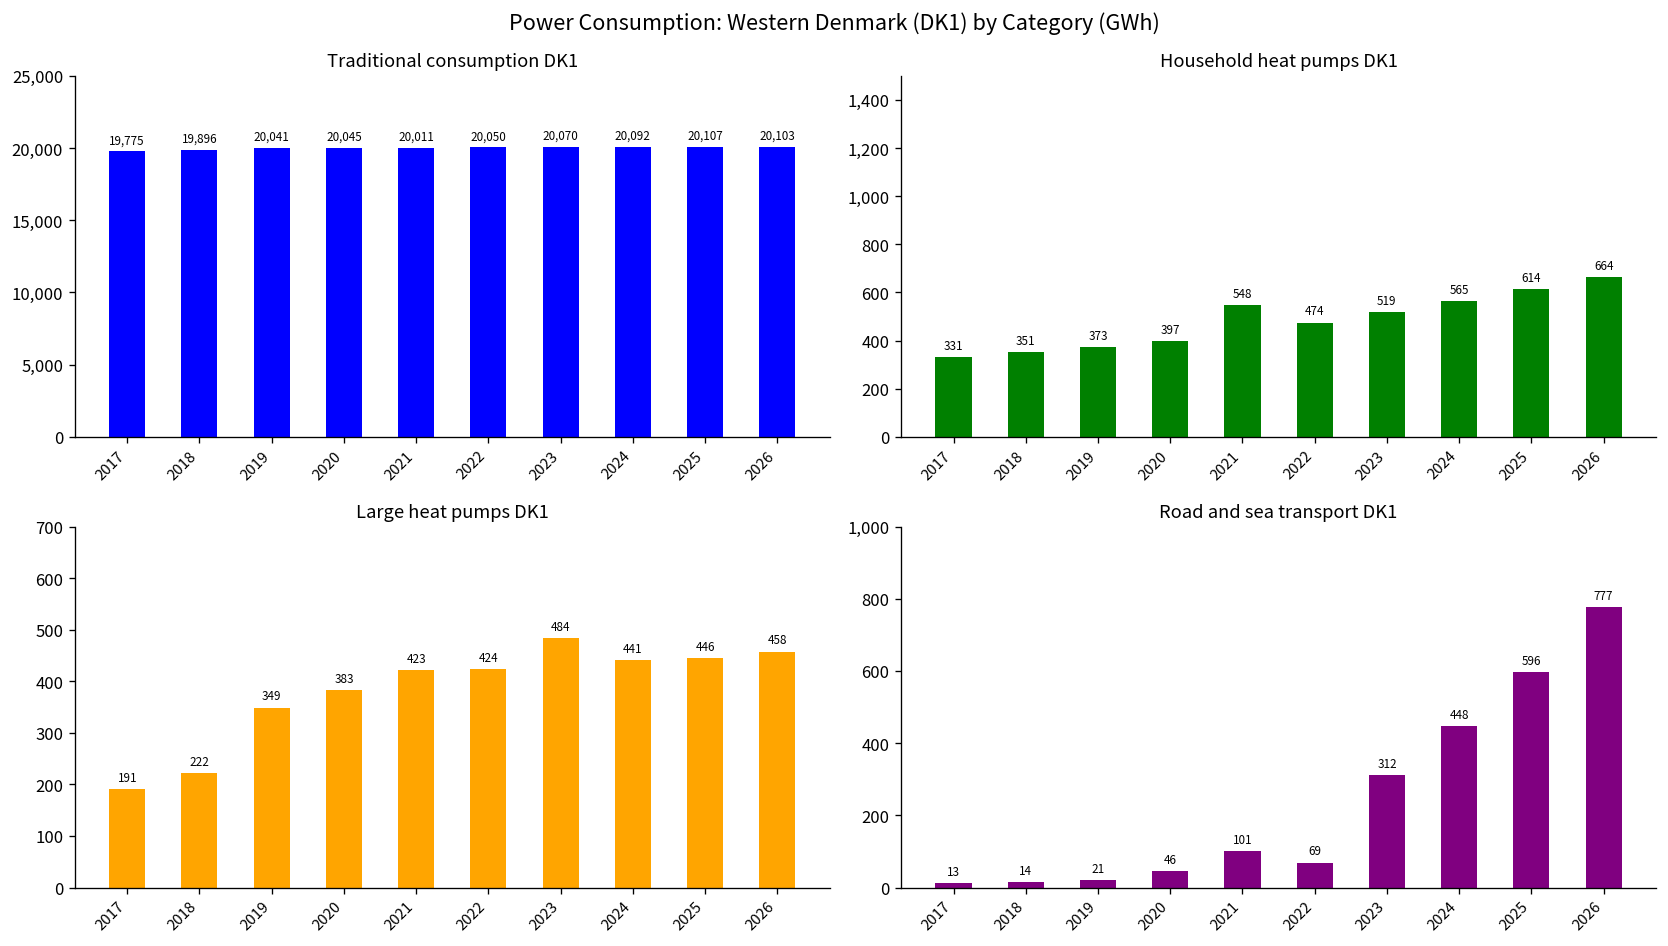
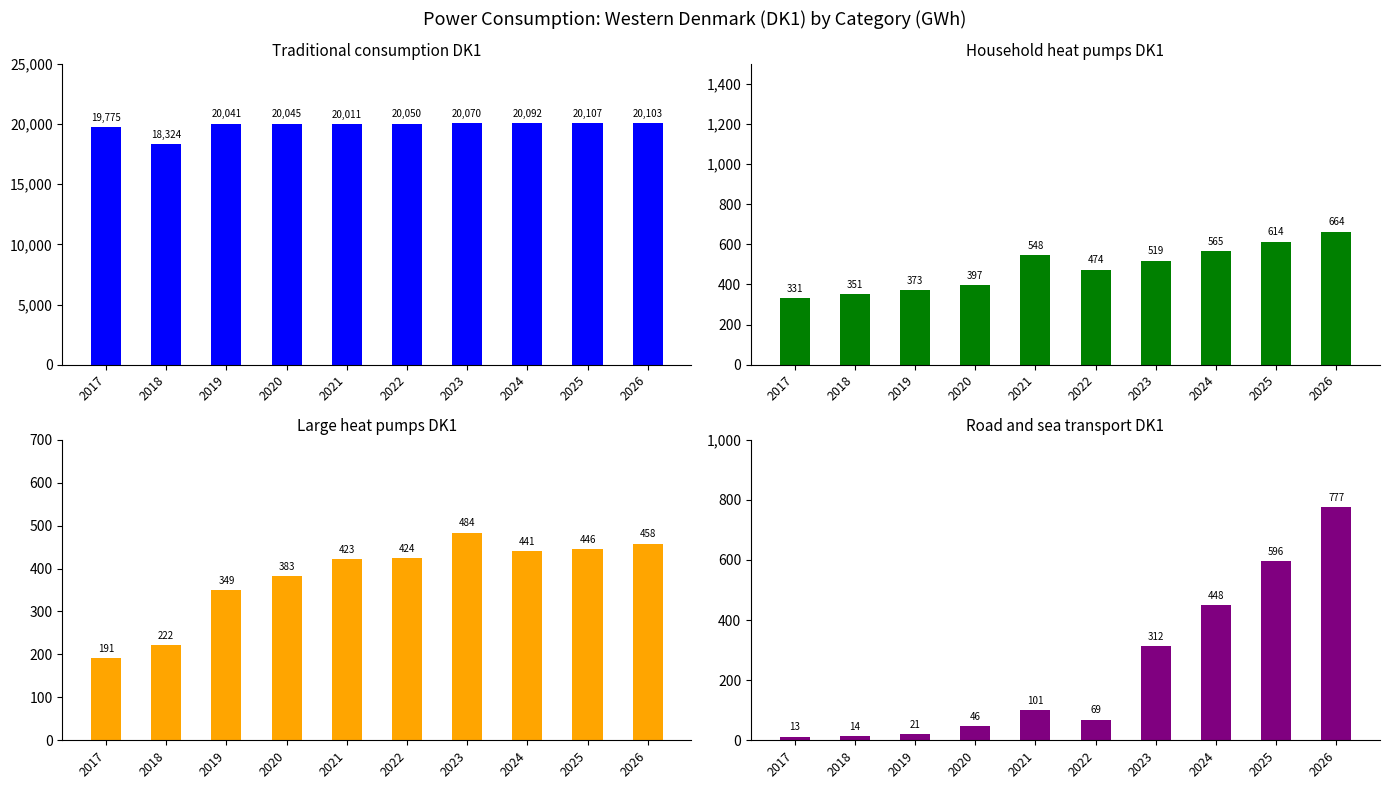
  {
    "Traditional consumption DK1": {
      "2017": "19,775",
-     "2018": "19,896",
+     "2018": "18,324",
      "2019": "20,041",
      "2020": "20,045",
      "2021": "20,011",
      "2022": "20,050",
      "2023": "20,070",
      "2024": "20,092",
      "2025": "20,107",
      "2026": "20,103"
    },
    "Household heat pumps DK1": {
      "2017": "331",
      "2018": "351",
      "2019": "373",
      "2020": "397",
      "2021": "548",
      "2022": "474",
      "2023": "519",
      "2024": "565",
      "2025": "614",
      "2026": "664"
    },
    "Large heat pumps DK1": {
      "2017": "191",
      "2018": "222",
      "2019": "349",
      "2020": "383",
      "2021": "423",
      "2022": "424",
      "2023": "484",
      "2024": "441",
      "2025": "446",
      "2026": "458"
    },
    "Road and sea transport DK1": {
      "2017": "13",
      "2018": "14",
      "2019": "21",
      "2020": "46",
      "2021": "101",
      "2022": "69",
      "2023": "312",
      "2024": "448",
      "2025": "596",
      "2026": "777"
    }
  }
